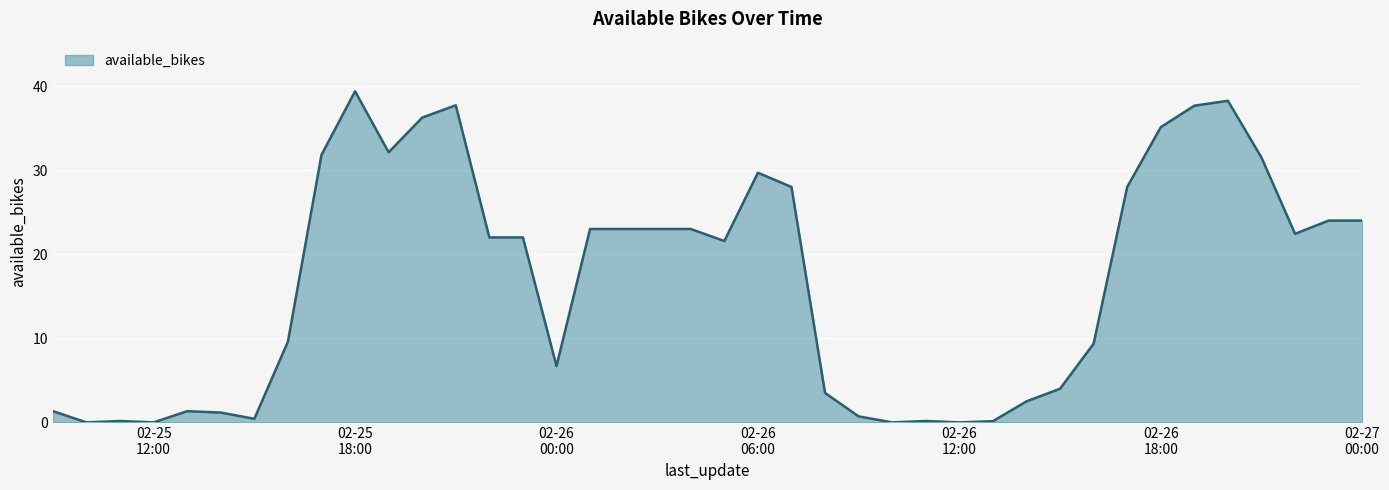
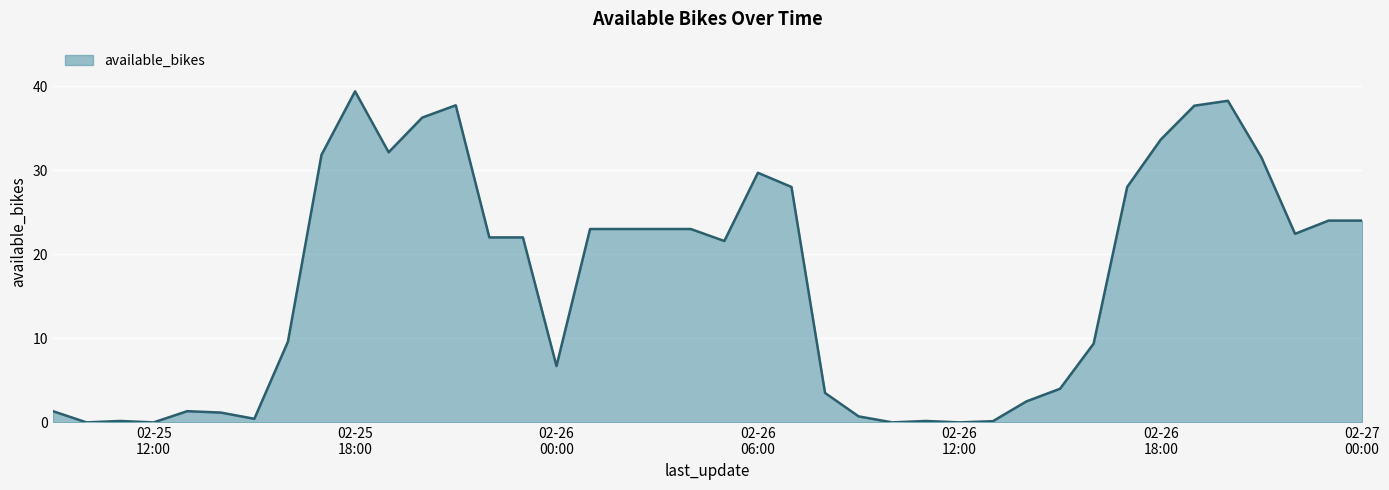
  {
    "02-25 12:00": 0,
    "02-25 18:00": 39,
    "02-26 00:00": 7,
    "02-26 06:00": 30,
    "02-26 12:00": 0,
-   "02-26 18:00": 35,
+   "02-26 18:00": 34,
    "02-27 00:00": 24
  }
